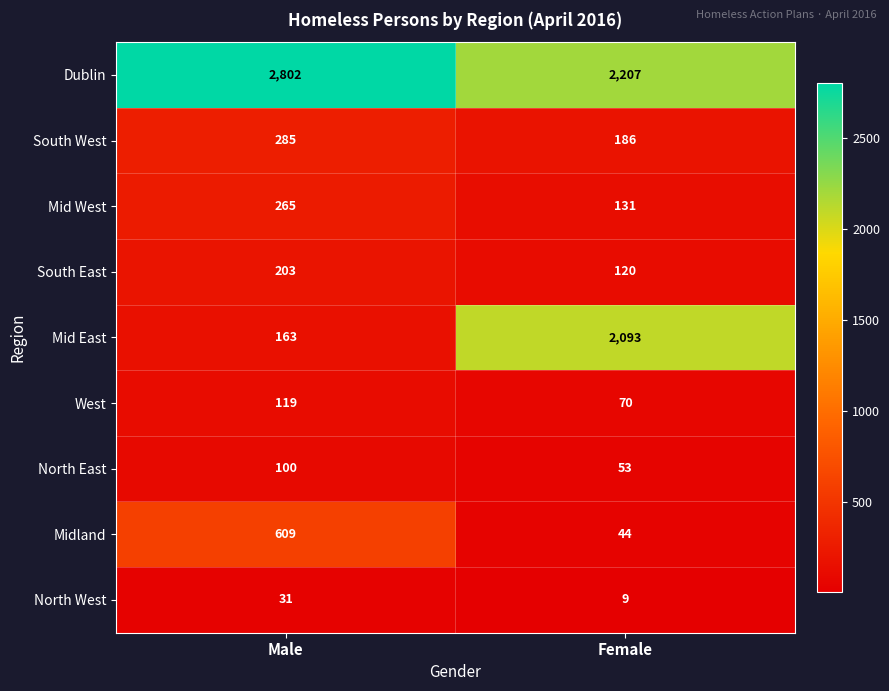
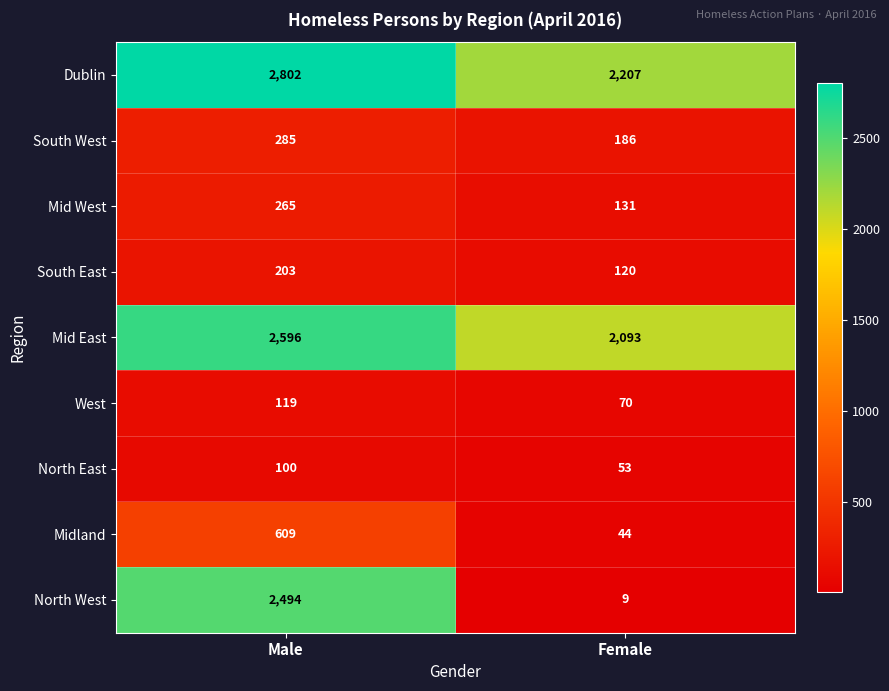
  {
    "Dublin": {
      "Male": "2,802",
      "Female": "2,207"
    },
    "South West": {
      "Male": "285",
      "Female": "186"
    },
    "Mid West": {
      "Male": "265",
      "Female": "131"
    },
    "South East": {
      "Male": "203",
      "Female": "120"
    },
    "Mid East": {
-     "Male": "163",
+     "Male": "2,596",
      "Female": "2,093"
    },
    "West": {
      "Male": "119",
      "Female": "70"
    },
    "North East": {
      "Male": "100",
      "Female": "53"
    },
    "Midland": {
      "Male": "609",
      "Female": "44"
    },
    "North West": {
-     "Male": "31",
+     "Male": "2,494",
      "Female": "9"
    }
  }
